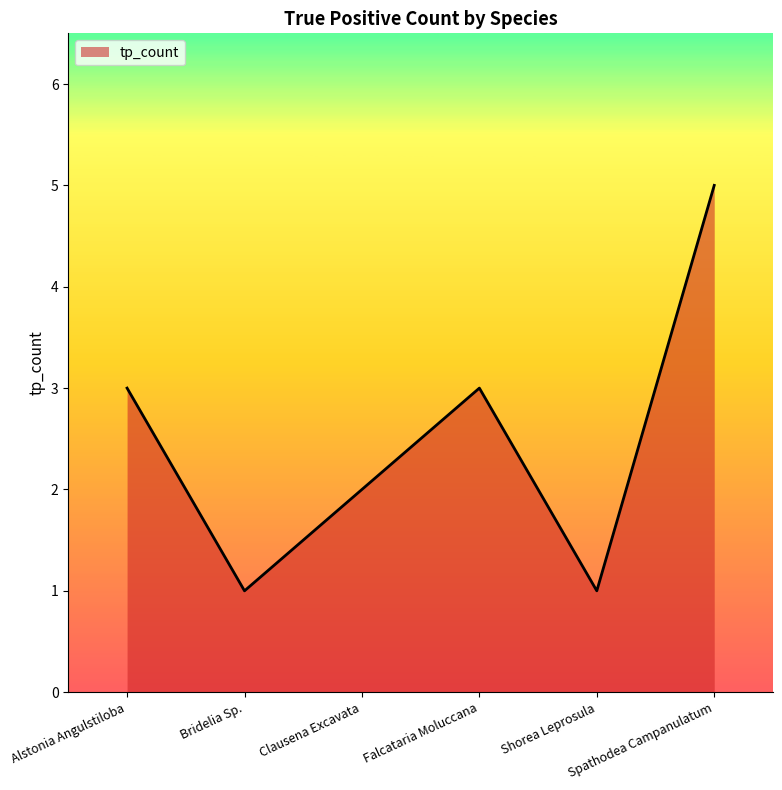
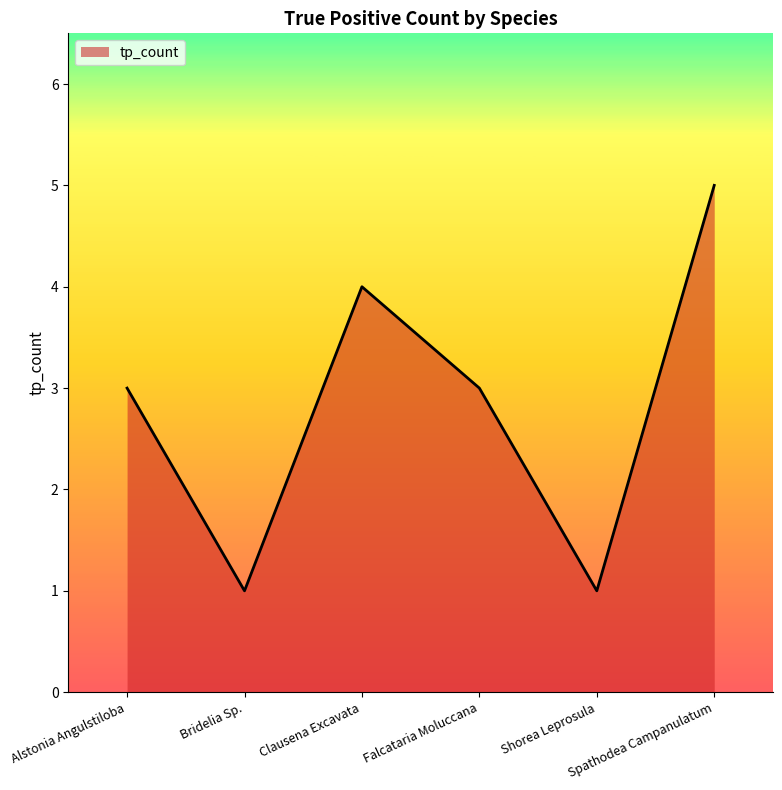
  {
    "Alstonia Angulstiloba": 3,
    "Bridelia Sp.": 1,
-   "Clausena Excavata": 2,
+   "Clausena Excavata": 4,
    "Falcataria Moluccana": 3,
    "Shorea Leprosula": 1,
    "Spathodea Campanulatum": 5
  }
